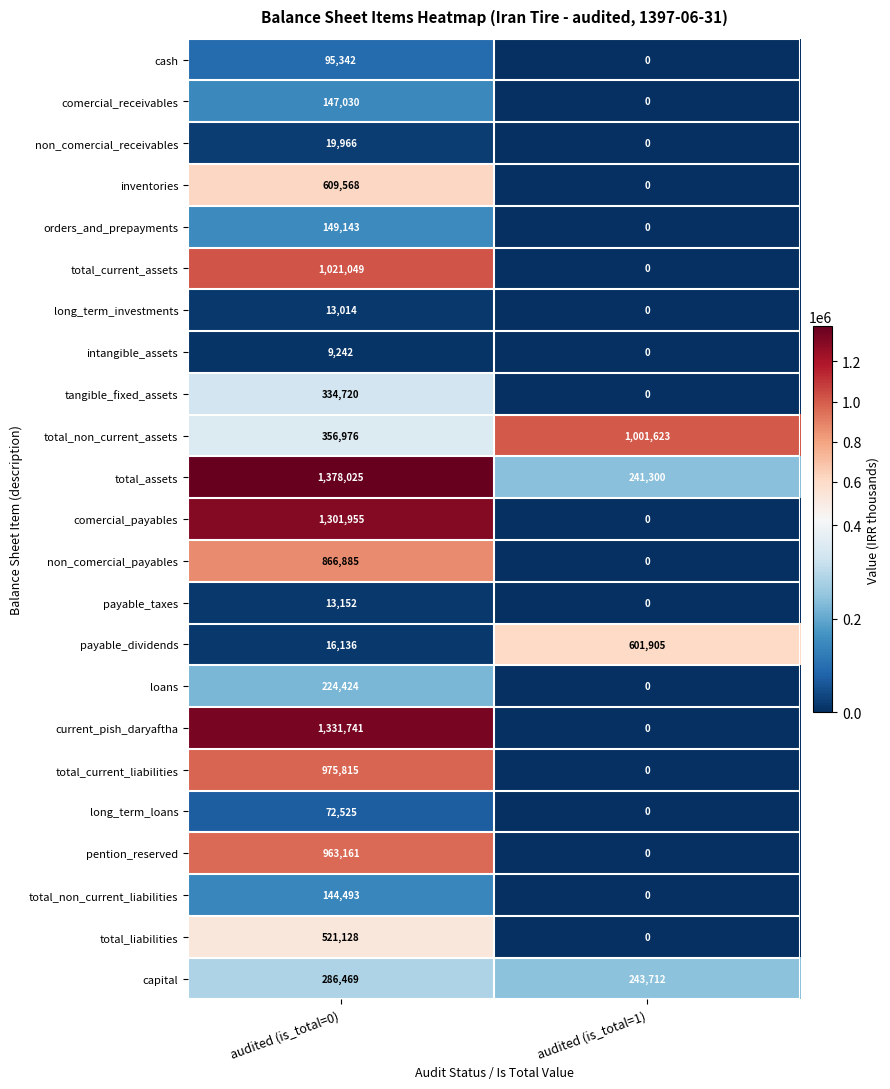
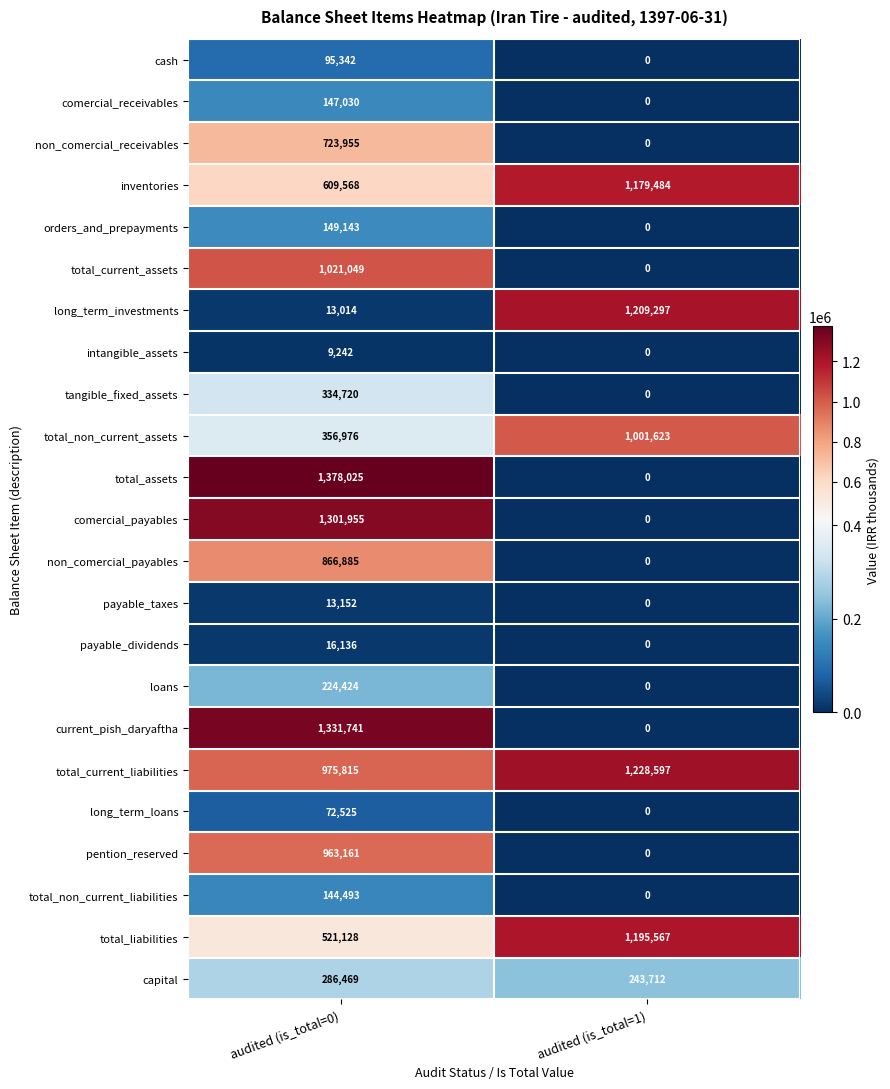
  {
    "cash": {
      "audited (is_total=0)": "95,342",
      "audited (is_total=1)": "0"
    },
    "comercial_receivables": {
      "audited (is_total=0)": "147,030",
      "audited (is_total=1)": "0"
    },
    "non_comercial_receivables": {
-     "audited (is_total=0)": "19,966",
+     "audited (is_total=0)": "723,955",
      "audited (is_total=1)": "0"
    },
    "inventories": {
      "audited (is_total=0)": "609,568",
-     "audited (is_total=1)": "0"
+     "audited (is_total=1)": "1,179,484"
    },
    "orders_and_prepayments": {
      "audited (is_total=0)": "149,143",
      "audited (is_total=1)": "0"
    },
    "total_current_assets": {
      "audited (is_total=0)": "1,021,049",
      "audited (is_total=1)": "0"
    },
    "long_term_investments": {
      "audited (is_total=0)": "13,014",
-     "audited (is_total=1)": "0"
+     "audited (is_total=1)": "1,209,297"
    },
    "intangible_assets": {
      "audited (is_total=0)": "9,242",
      "audited (is_total=1)": "0"
    },
    "tangible_fixed_assets": {
      "audited (is_total=0)": "334,720",
      "audited (is_total=1)": "0"
    },
    "total_non_current_assets": {
      "audited (is_total=0)": "356,976",
      "audited (is_total=1)": "1,001,623"
    },
    "total_assets": {
      "audited (is_total=0)": "1,378,025",
-     "audited (is_total=1)": "241,300"
+     "audited (is_total=1)": "0"
    },
    "comercial_payables": {
      "audited (is_total=0)": "1,301,955",
      "audited (is_total=1)": "0"
    },
    "non_comercial_payables": {
      "audited (is_total=0)": "866,885",
      "audited (is_total=1)": "0"
    },
    "payable_taxes": {
      "audited (is_total=0)": "13,152",
      "audited (is_total=1)": "0"
    },
    "payable_dividends": {
      "audited (is_total=0)": "16,136",
-     "audited (is_total=1)": "601,905"
+     "audited (is_total=1)": "0"
    },
    "loans": {
      "audited (is_total=0)": "224,424",
      "audited (is_total=1)": "0"
    },
    "current_pish_daryaftha": {
      "audited (is_total=0)": "1,331,741",
      "audited (is_total=1)": "0"
    },
    "total_current_liabilities": {
      "audited (is_total=0)": "975,815",
-     "audited (is_total=1)": "0"
+     "audited (is_total=1)": "1,228,597"
    },
    "long_term_loans": {
      "audited (is_total=0)": "72,525",
      "audited (is_total=1)": "0"
    },
    "pention_reserved": {
      "audited (is_total=0)": "963,161",
      "audited (is_total=1)": "0"
    },
    "total_non_current_liabilities": {
      "audited (is_total=0)": "144,493",
      "audited (is_total=1)": "0"
    },
    "total_liabilities": {
      "audited (is_total=0)": "521,128",
-     "audited (is_total=1)": "0"
+     "audited (is_total=1)": "1,195,567"
    },
    "capital": {
      "audited (is_total=0)": "286,469",
      "audited (is_total=1)": "243,712"
    }
  }
